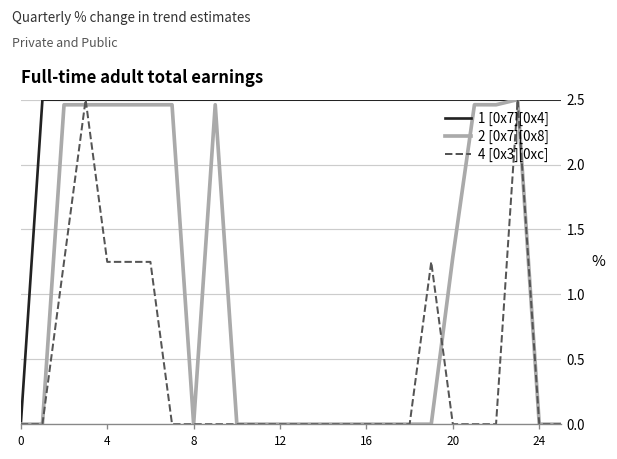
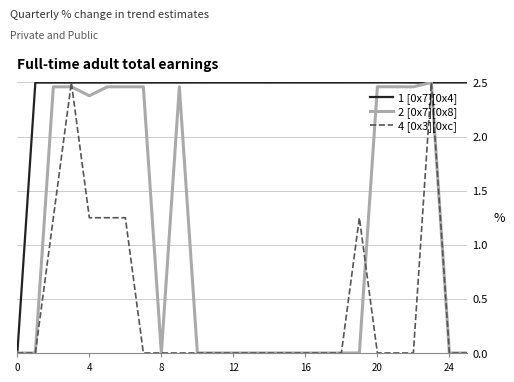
  {
    "1 [0x7][0x4]": {
      "4": 2.50,
      "8": 2.50,
      "12": 2.50,
      "16": 2.50,
      "20": 2.50,
      "24": 2.50
    },
    "2 [0x7][0x8]": {
-     "4": 2.46,
-     "20": 1.29
+     "4": 2.38,
+     "20": 2.46
    },
    "4 [0x3][0xc]": {
      "4": 1.25,
      "20": 0.00
    }
  }
